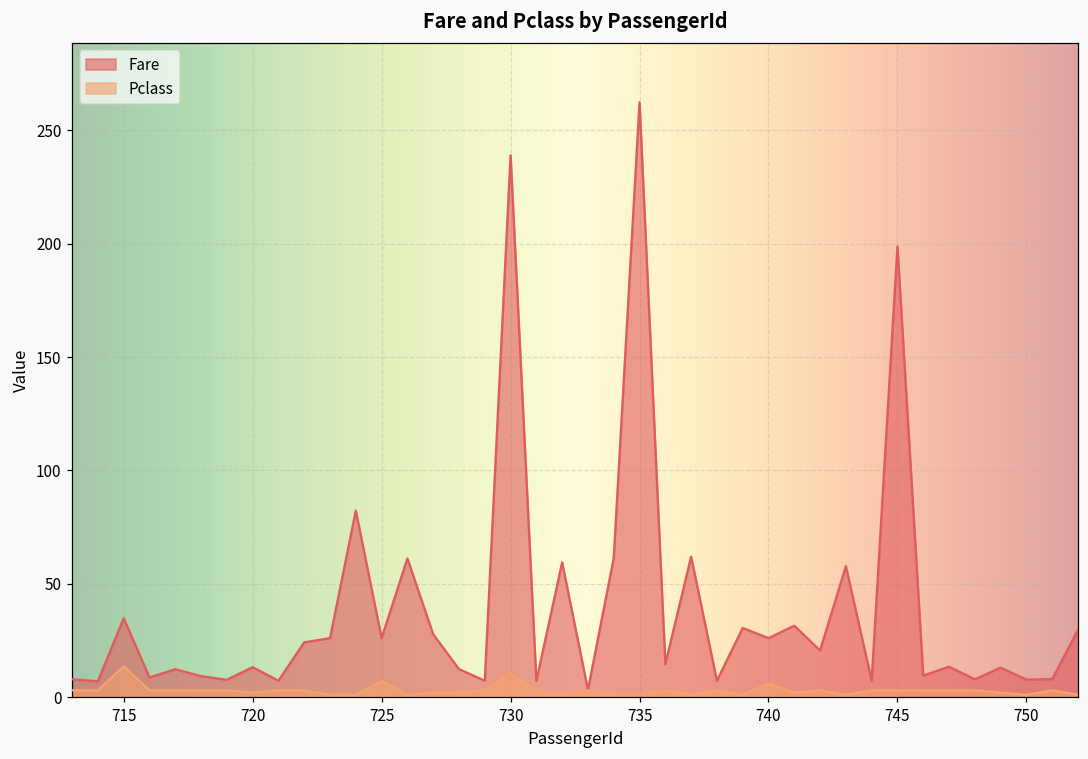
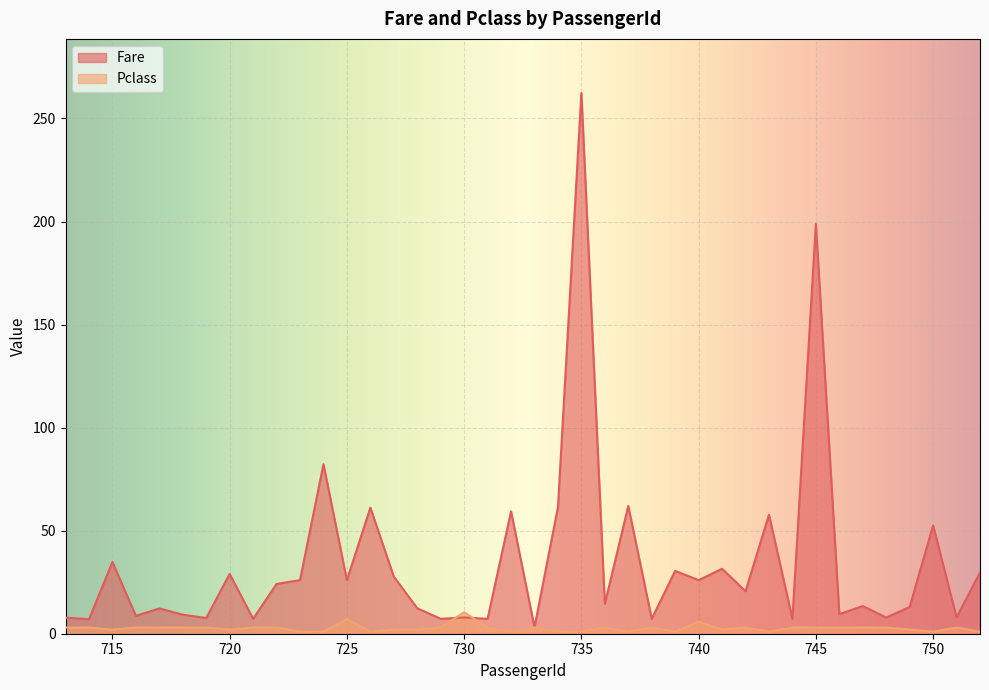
  {
    "Fare": {
      "715": 35,
-     "720": 13,
+     "720": 29,
      "725": 26,
-     "730": 239,
+     "730": 8,
      "735": 262,
      "740": 26,
      "745": 199,
-     "750": 8
+     "750": 53
    },
    "Pclass": {
-     "715": 14,
+     "715": 2,
      "720": 2,
      "725": 7,
      "730": 10,
      "735": 1,
      "740": 6,
      "745": 3,
      "750": 1
    }
  }
